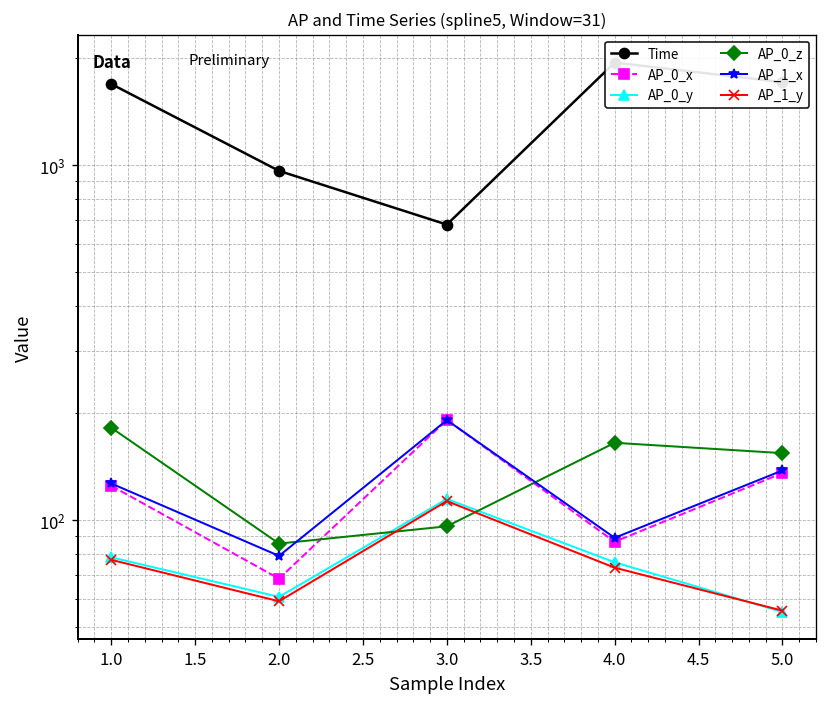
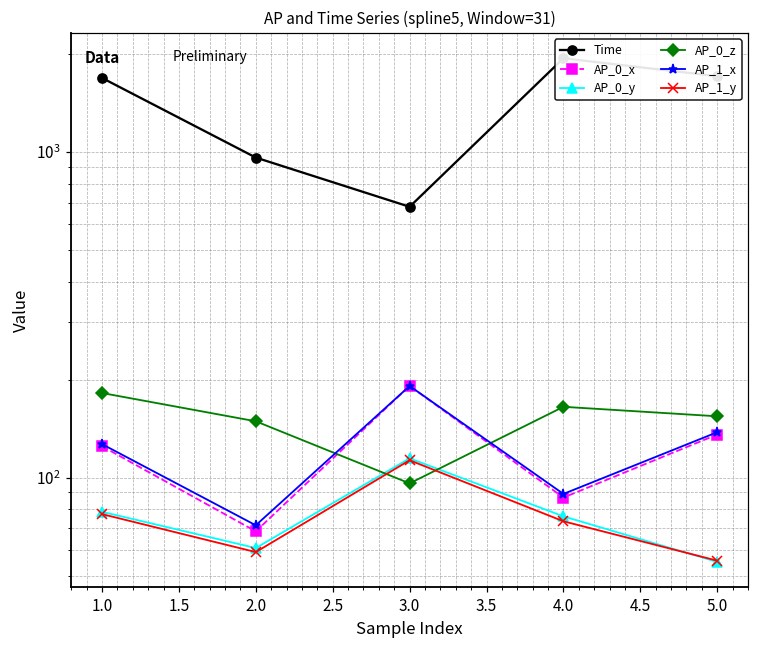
  {
    "Time": {
      "1.0": 1700,
      "2.0": 960,
      "3.0": 680
    },
    "AP_0_x": {
      "2.0": 68,
      "4.0": 87
    },
    "AP_0_y": {
      "2.0": 61,
      "4.0": 76
    },
    "AP_0_z": {
      "1.0": 180,
-     "2.0": 86,
+     "2.0": 150,
      "3.0": 96,
      "4.0": 160,
      "5.0": 150
    },
    "AP_1_x": {
-     "2.0": 79,
+     "2.0": 71,
      "4.0": 89
    },
    "AP_1_y": {
      "2.0": 59,
      "4.0": 73
    }
  }
